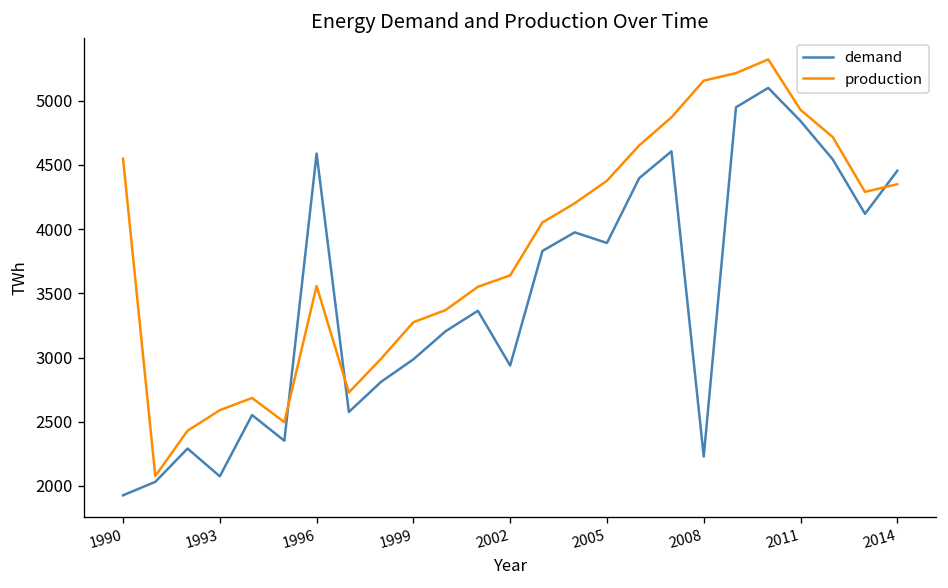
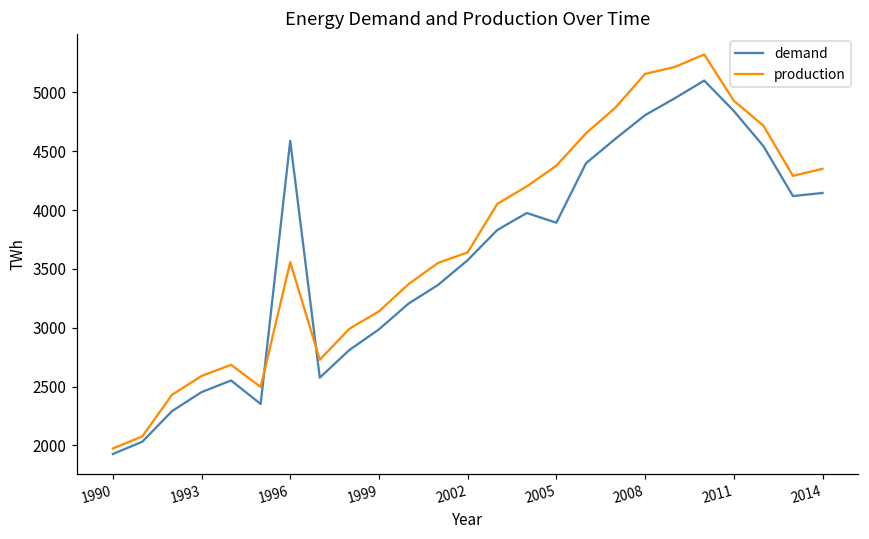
  {
    "demand": {
      "1990": 1930,
-     "1993": 2080,
+     "1993": 2450,
      "1996": 4590,
      "1999": 2990,
-     "2002": 2940,
+     "2002": 3570,
      "2005": 3890,
-     "2008": 2230,
+     "2008": 4810,
      "2011": 4840,
-     "2014": 4450
+     "2014": 4150
    },
    "production": {
-     "1990": 4550,
+     "1990": 1970,
      "1993": 2590,
      "1996": 3560,
-     "1999": 3270,
+     "1999": 3140,
      "2002": 3640,
      "2005": 4380,
      "2008": 5160,
      "2011": 4930,
      "2014": 4350
    }
  }
